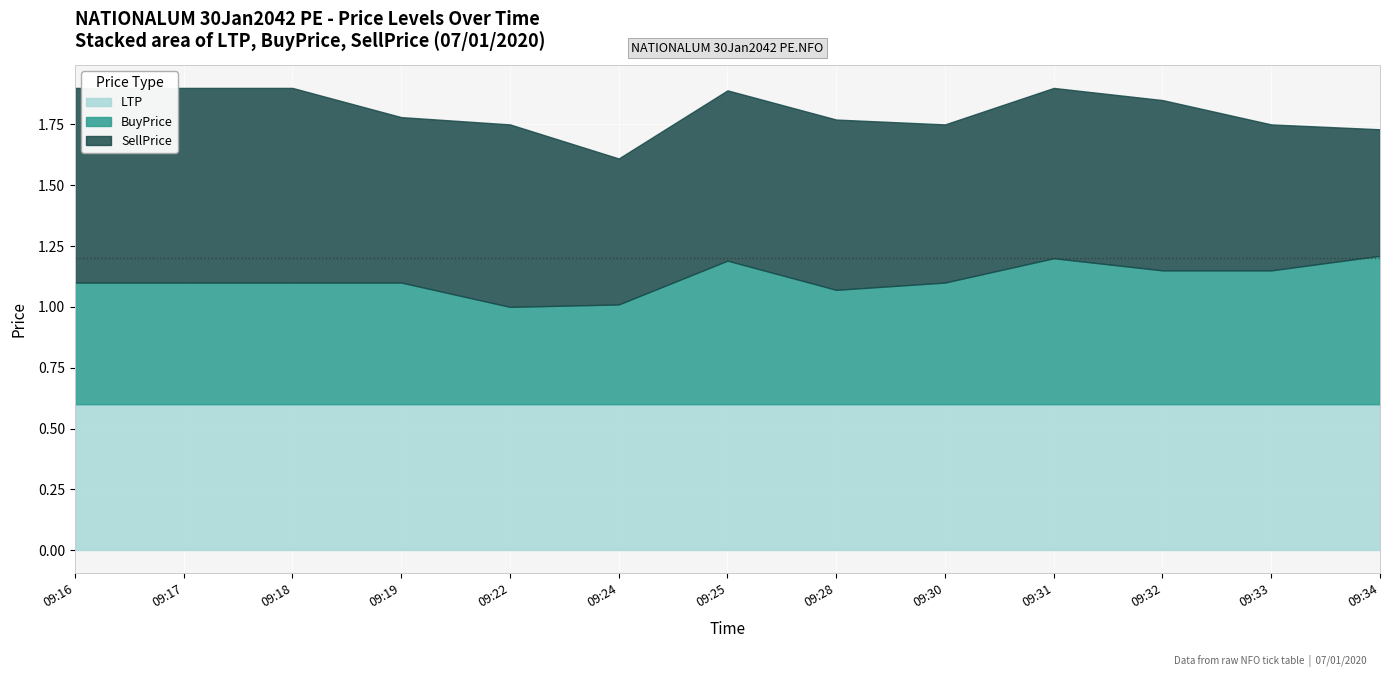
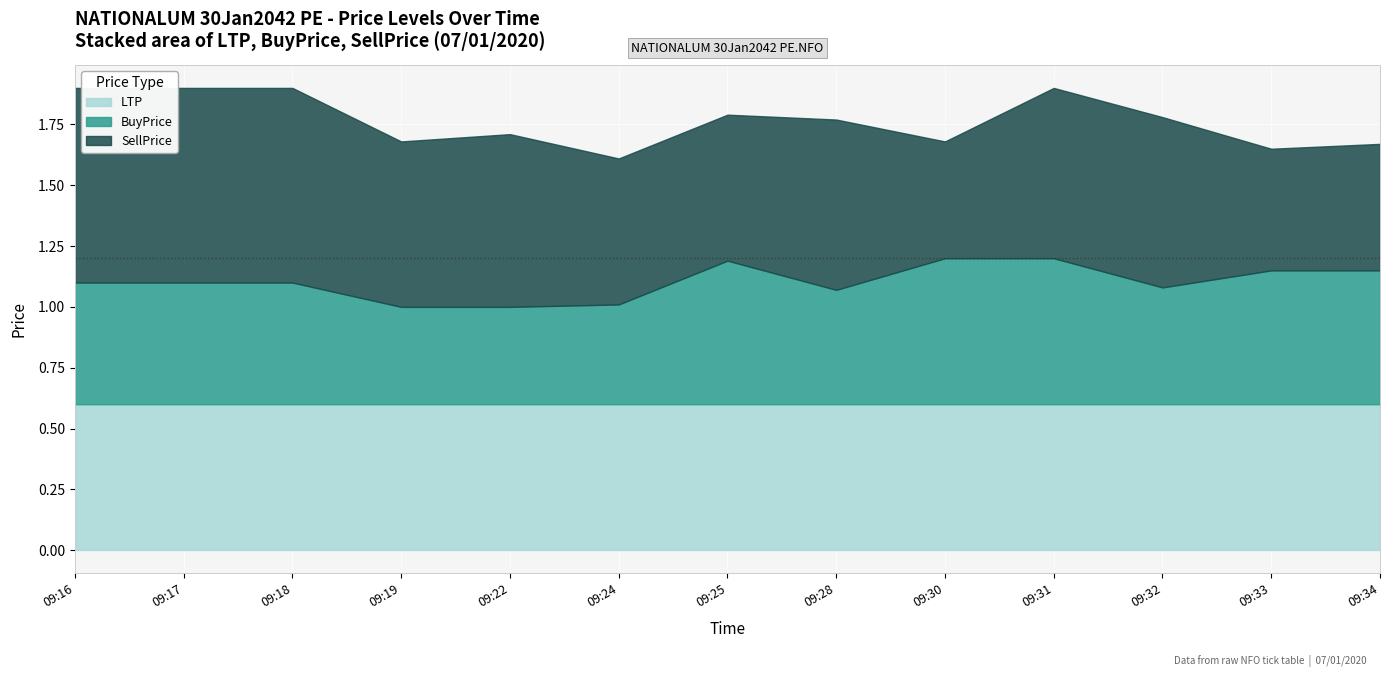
  {
    "LTP": {
      "09:16": 0.60,
      "09:17": 0.60,
      "09:18": 0.60,
      "09:19": 0.60,
      "09:22": 0.60,
      "09:24": 0.60,
      "09:25": 0.60,
      "09:28": 0.60,
      "09:30": 0.60,
      "09:31": 0.60,
      "09:32": 0.60,
      "09:33": 0.60,
      "09:34": 0.60
    },
    "BuyPrice": {
      "09:16": 0.50,
      "09:17": 0.50,
      "09:18": 0.50,
-     "09:19": 0.5,
+     "09:19": 0.4,
      "09:22": 0.40,
      "09:24": 0.41,
      "09:25": 0.59,
      "09:28": 0.47,
-     "09:30": 0.5,
+     "09:30": 0.6,
      "09:31": 0.60,
-     "09:32": 0.55,
+     "09:32": 0.48,
      "09:33": 0.55,
-     "09:34": 0.61
+     "09:34": 0.55
    },
    "SellPrice": {
      "09:16": 0.80,
      "09:17": 0.80,
      "09:18": 0.80,
      "09:19": 0.68,
-     "09:22": 0.75,
+     "09:22": 0.71,
      "09:24": 0.60,
-     "09:25": 0.7,
+     "09:25": 0.6,
      "09:28": 0.70,
-     "09:30": 0.65,
+     "09:30": 0.48,
      "09:31": 0.70,
      "09:32": 0.70,
-     "09:33": 0.6,
+     "09:33": 0.5,
      "09:34": 0.52
    }
  }
